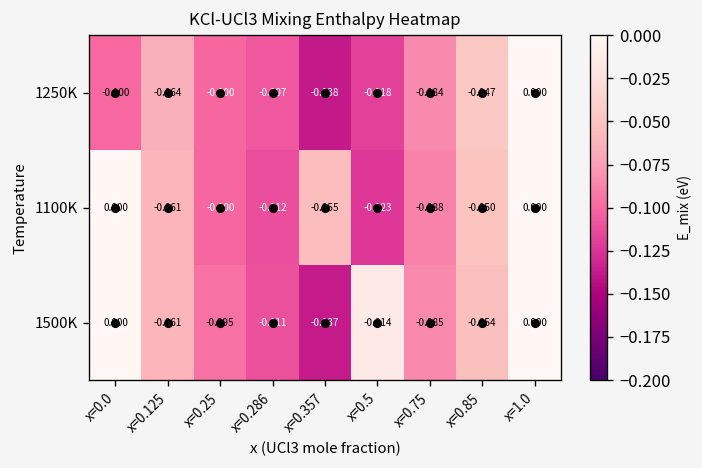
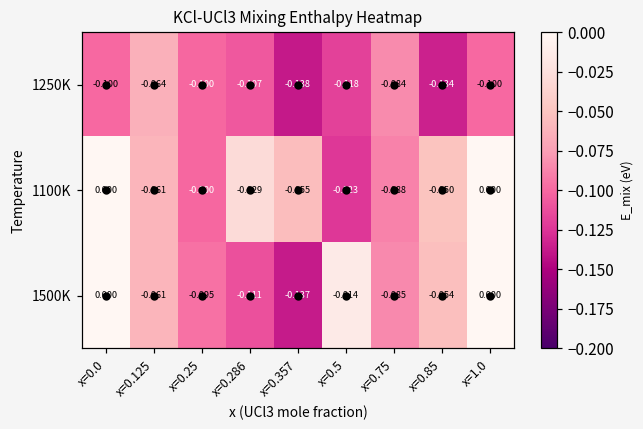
  {
    "1250K": {
-     "x=0.85": -0.047,
-     "x=1.0": 0.000
+     "x=0.85": -0.134,
+     "x=1.0": -0.100
    },
    "1100K": {
-     "x=0.286": -0.112
+     "x=0.286": -0.029
    }
  }
